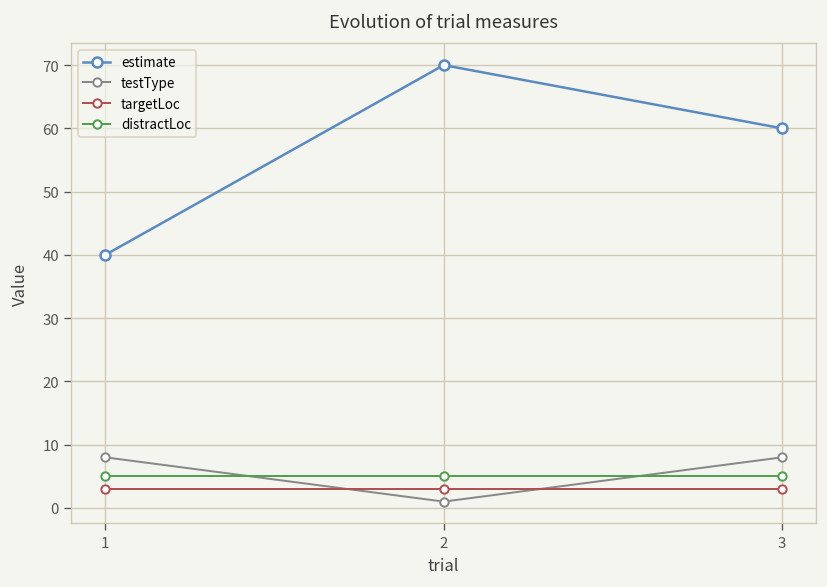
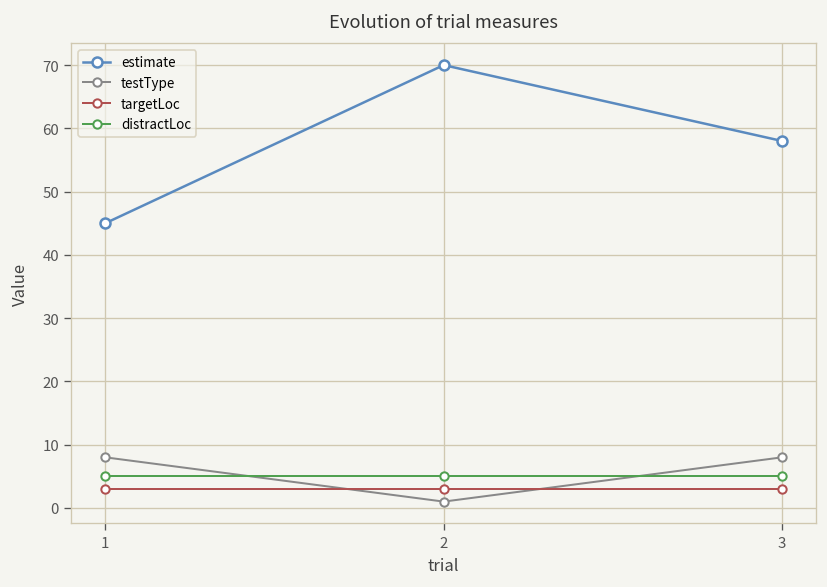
  {
    "estimate": {
-     "1": 40,
+     "1": 45,
      "2": 70,
-     "3": 60
+     "3": 58
    },
    "testType": {
      "1": 8,
      "2": 1,
      "3": 8
    },
    "targetLoc": {
      "1": 3,
      "2": 3,
      "3": 3
    },
    "distractLoc": {
      "1": 5,
      "2": 5,
      "3": 5
    }
  }
